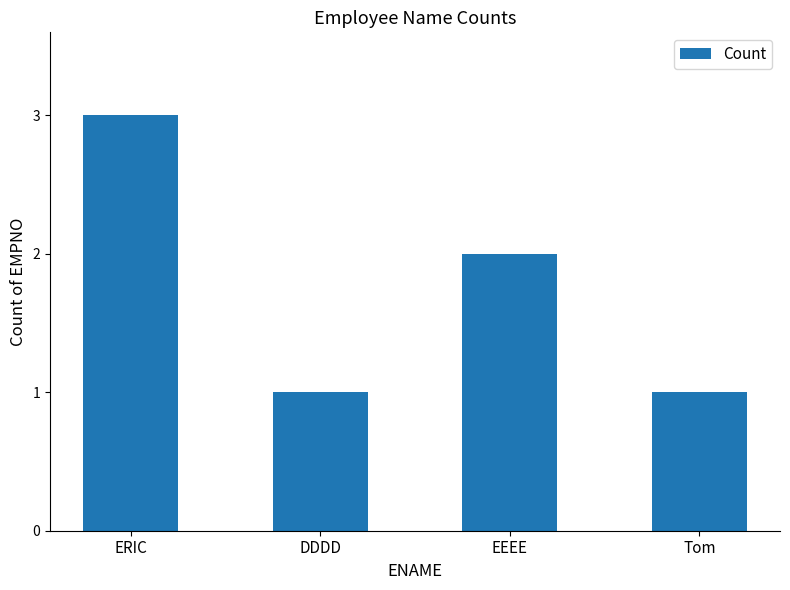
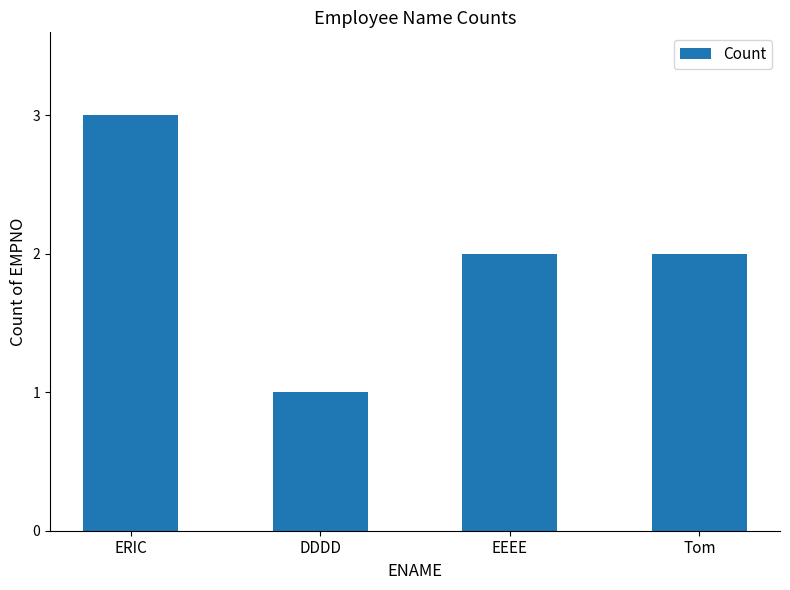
  {
    "ERIC": 3,
    "DDDD": 1,
    "EEEE": 2,
-   "Tom": 1
+   "Tom": 2
  }
